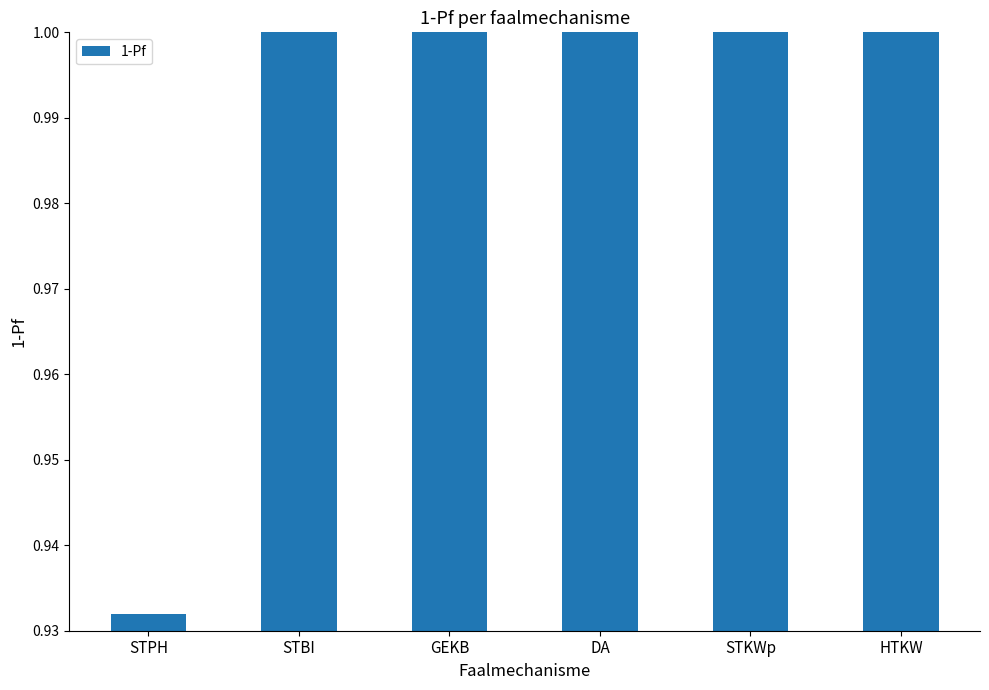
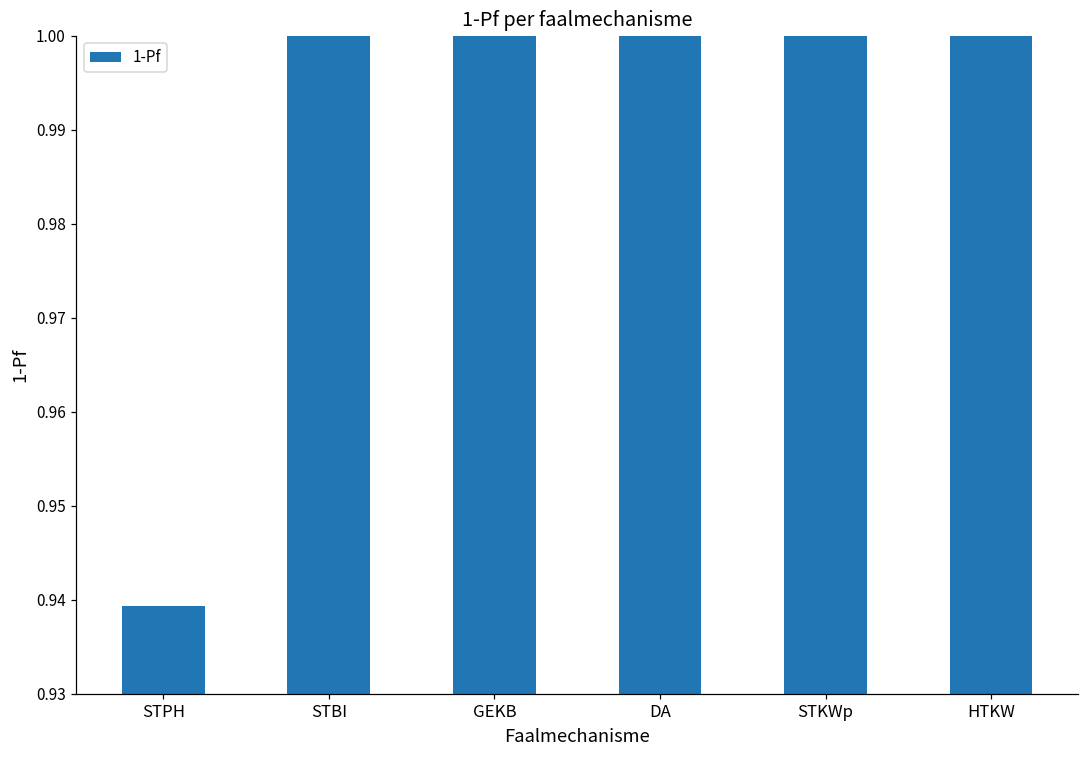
  {
-   "STPH": 0.932,
+   "STPH": 0.939,
    "STBI": 1.000,
    "GEKB": 1.000,
    "DA": 1.000,
    "STKWp": 1.000,
    "HTKW": 1.000
  }
